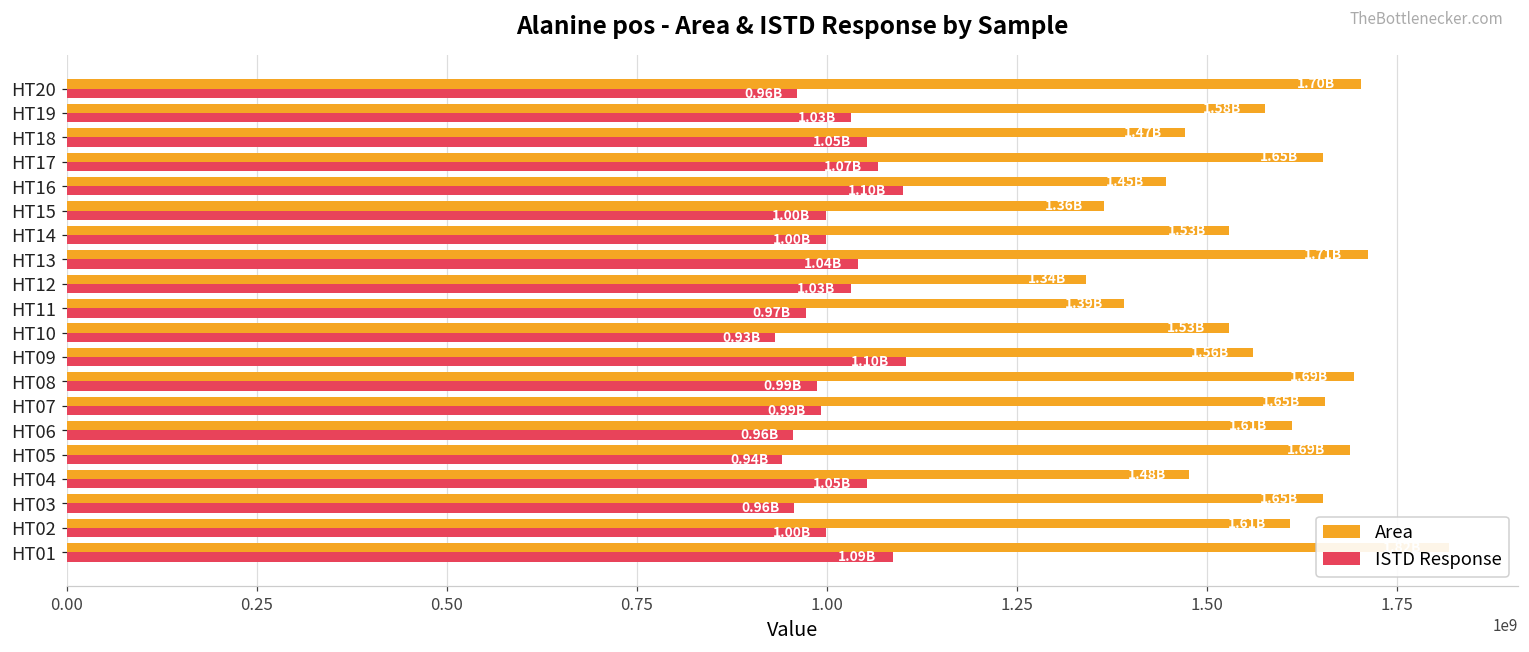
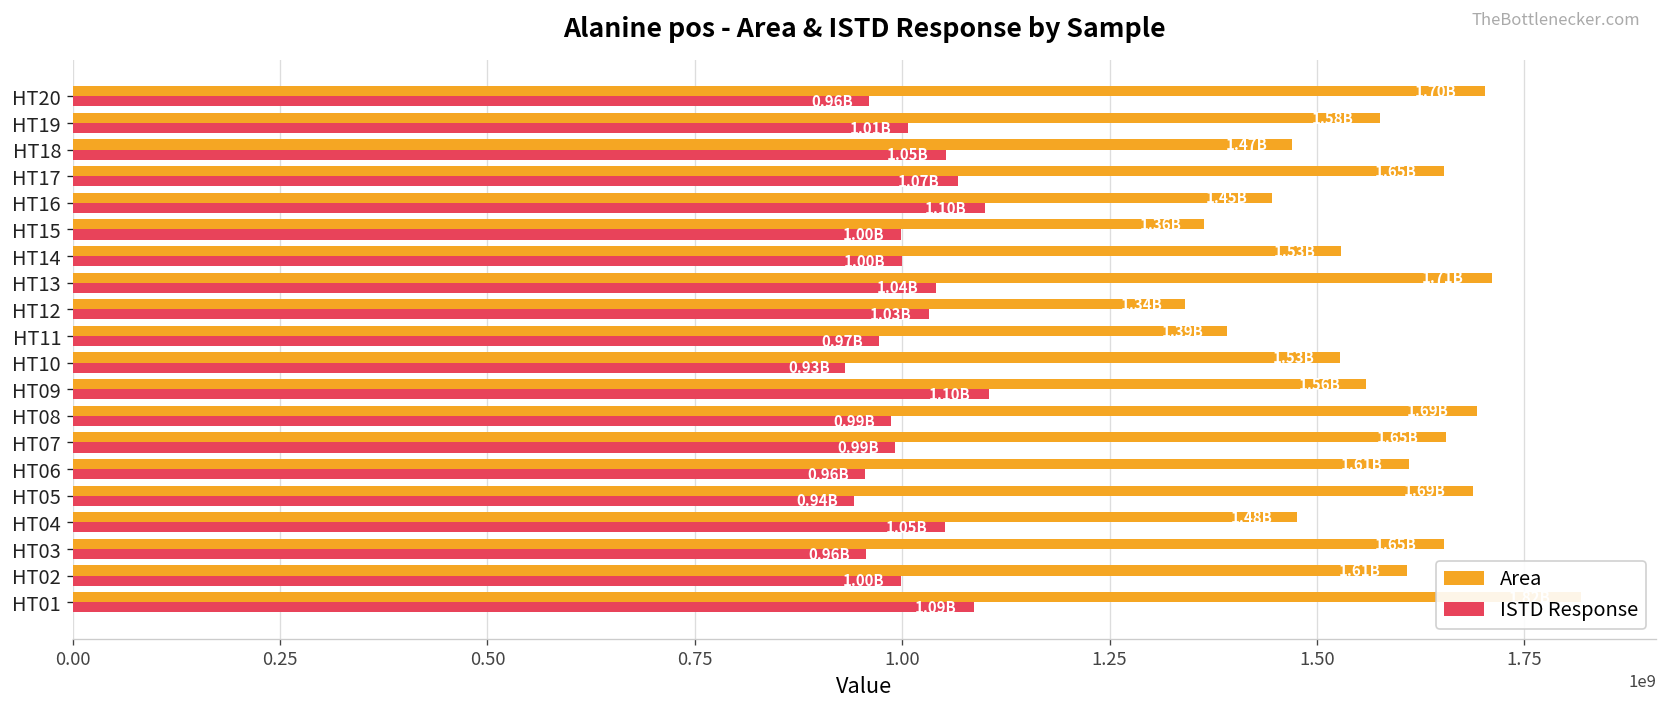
  {
    "Area": {
      "HT20": "1.70B",
      "HT16": "1.45B",
      "HT15": "1.36B",
      "HT14": "1.53B",
      "HT13": "1.71B",
      "HT10": "1.53B",
      "HT09": "1.56B",
      "HT05": "1.69B",
      "HT04": "1.48B"
    },
    "ISTD Response": {
      "HT20": "0.96B",
-     "HT19": "1.03B",
+     "HT19": "1.01B",
      "HT18": "1.05B",
      "HT17": "1.07B",
      "HT16": "1.10B",
      "HT15": "1.00B",
      "HT14": "1.00B",
      "HT13": "1.04B",
      "HT12": "1.03B",
      "HT11": "0.97B",
      "HT10": "0.93B",
      "HT09": "1.10B",
      "HT08": "0.99B",
      "HT07": "0.99B",
      "HT06": "0.96B",
      "HT05": "0.94B",
      "HT04": "1.05B",
      "HT03": "0.96B",
      "HT02": "1.00B",
      "HT01": "1.09B"
    }
  }
